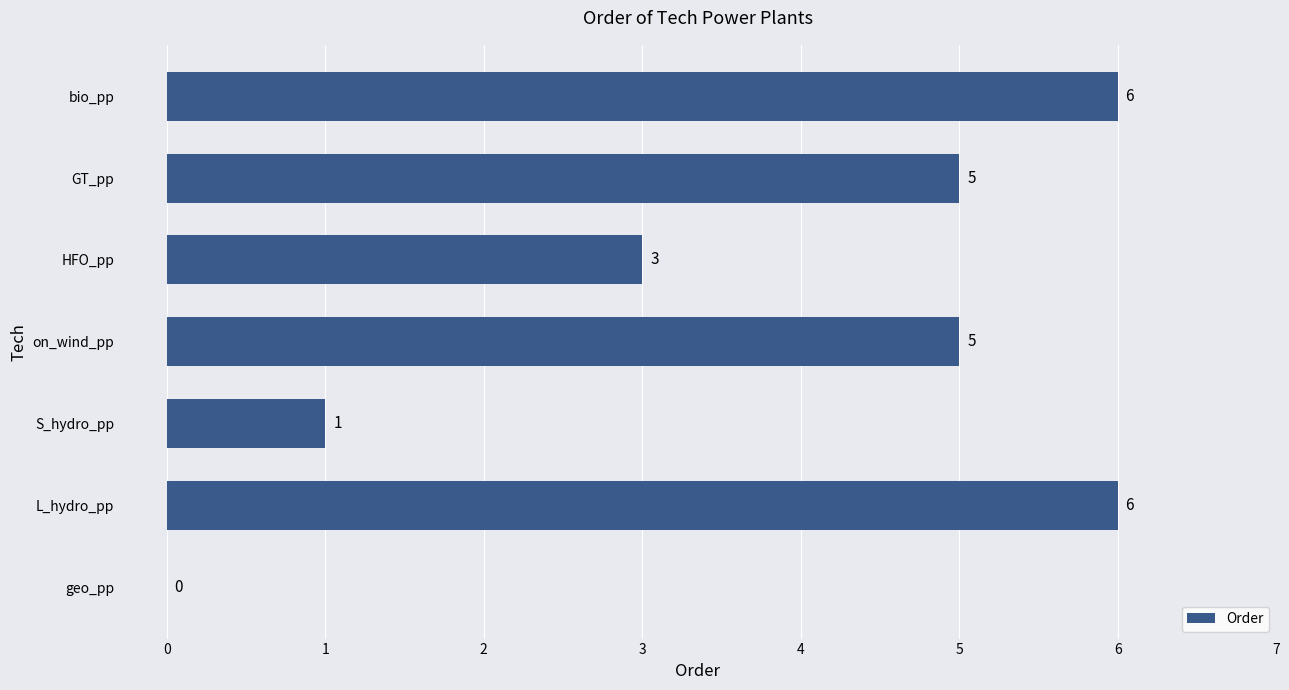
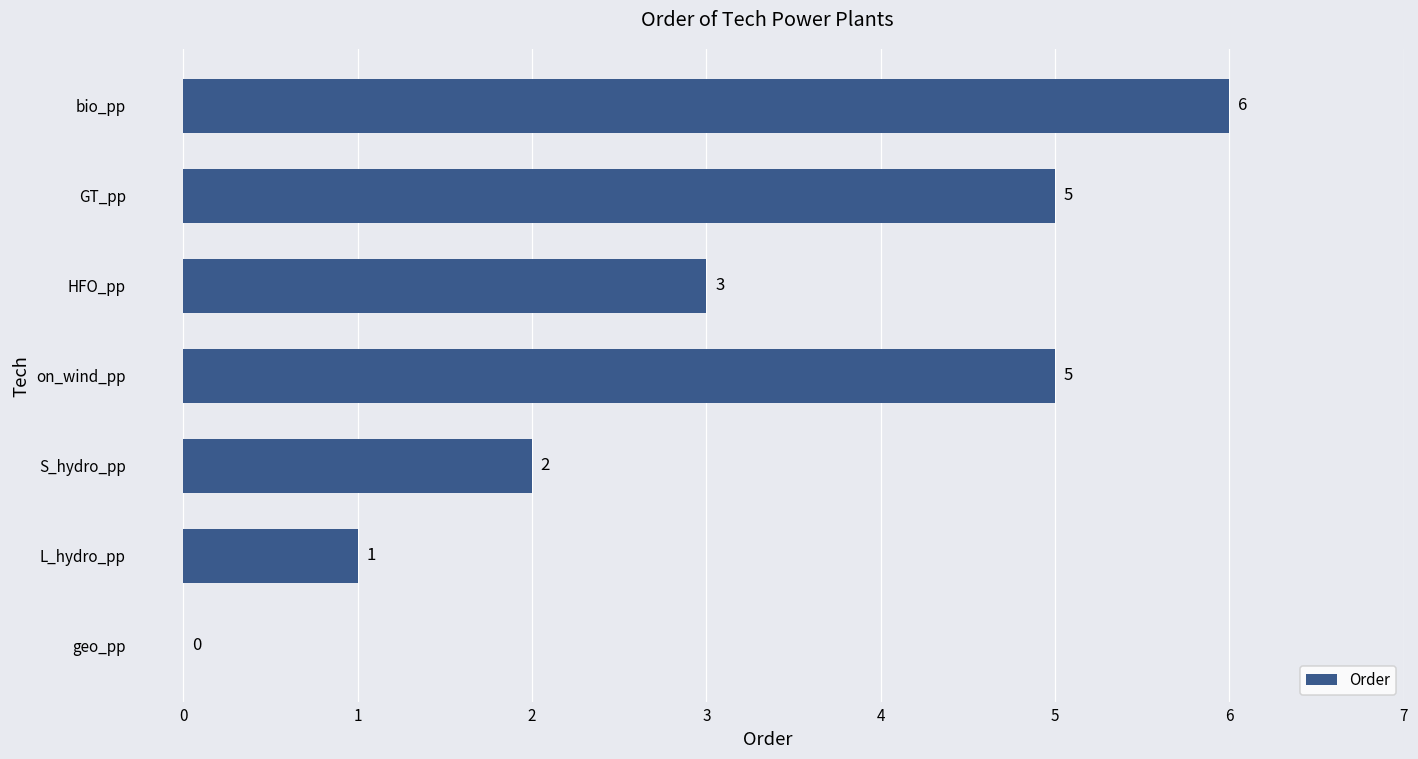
  {
    "bio_pp": 6,
    "GT_pp": 5,
    "HFO_pp": 3,
    "on_wind_pp": 5,
-   "S_hydro_pp": 1,
-   "L_hydro_pp": 6,
+   "S_hydro_pp": 2,
+   "L_hydro_pp": 1,
    "geo_pp": 0
  }
